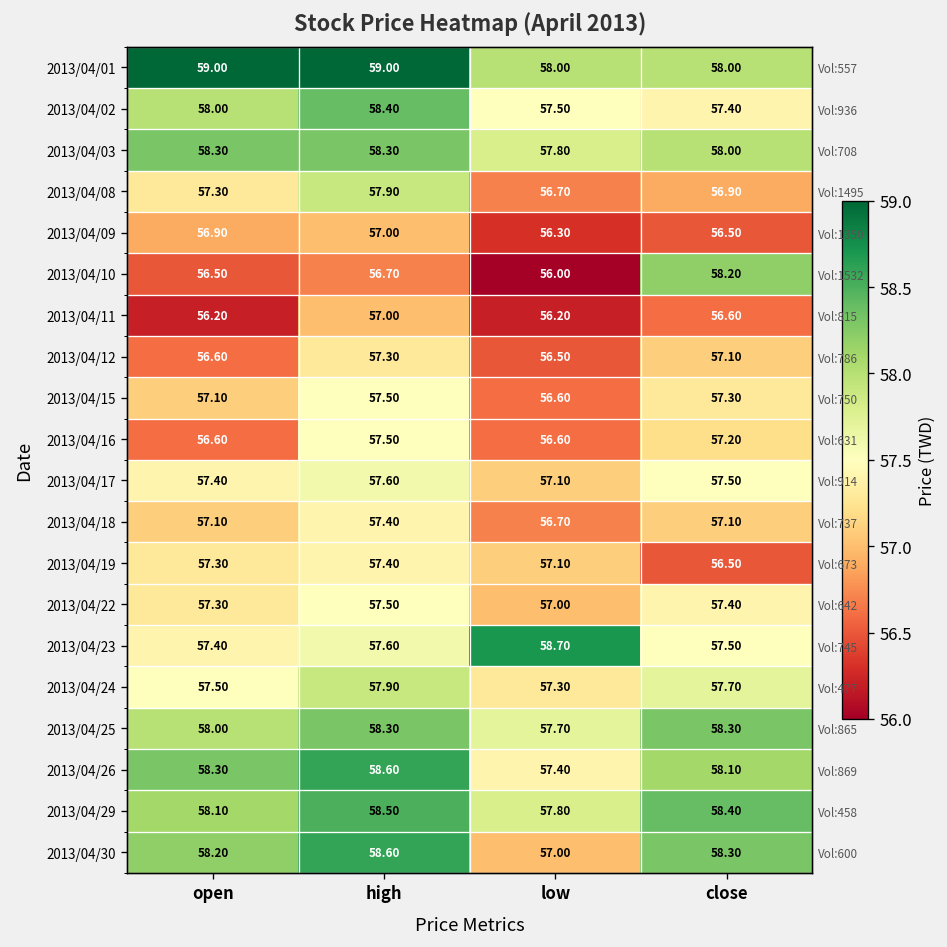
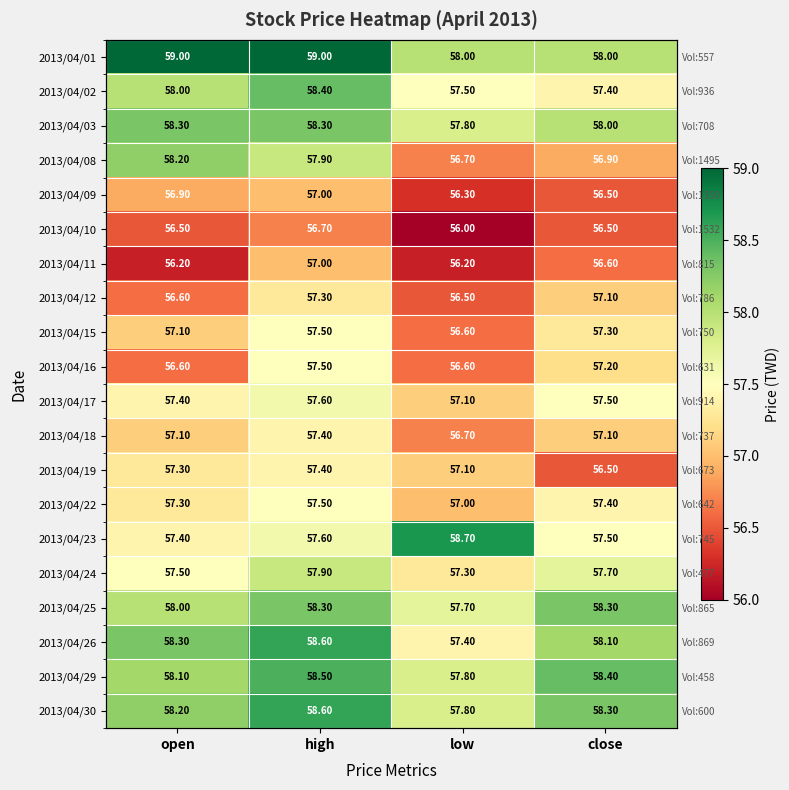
  {
    "2013/04/01": {
      "open": 59.00,
      "high": 59.00,
      "low": 58.00,
      "close": 58.00
    },
    "2013/04/02": {
      "open": 58.00,
      "high": 58.40,
      "low": 57.50,
      "close": 57.40
    },
    "2013/04/03": {
      "open": 58.30,
      "high": 58.30,
      "low": 57.80,
      "close": 58.00
    },
    "2013/04/08": {
-     "open": 57.30,
+     "open": 58.20,
      "high": 57.90,
      "low": 56.70,
      "close": 56.90
    },
    "2013/04/09": {
      "open": 56.90,
      "high": 57.00,
      "low": 56.30,
      "close": 56.50
    },
    "2013/04/10": {
      "open": 56.50,
      "high": 56.70,
      "low": 56.00,
-     "close": 58.20
+     "close": 56.50
    },
    "2013/04/11": {
      "open": 56.20,
      "high": 57.00,
      "low": 56.20,
      "close": 56.60
    },
    "2013/04/12": {
      "open": 56.60,
      "high": 57.30,
      "low": 56.50,
      "close": 57.10
    },
    "2013/04/15": {
      "open": 57.10,
      "high": 57.50,
      "low": 56.60,
      "close": 57.30
    },
    "2013/04/16": {
      "open": 56.60,
      "high": 57.50,
      "low": 56.60,
      "close": 57.20
    },
    "2013/04/17": {
      "open": 57.40,
      "high": 57.60,
      "low": 57.10,
      "close": 57.50
    },
    "2013/04/18": {
      "open": 57.10,
      "high": 57.40,
      "low": 56.70,
      "close": 57.10
    },
    "2013/04/19": {
      "open": 57.30,
      "high": 57.40,
      "low": 57.10,
      "close": 56.50
    },
    "2013/04/22": {
      "open": 57.30,
      "high": 57.50,
      "low": 57.00,
      "close": 57.40
    },
    "2013/04/23": {
      "open": 57.40,
      "high": 57.60,
      "low": 58.70,
      "close": 57.50
    },
    "2013/04/24": {
      "open": 57.50,
      "high": 57.90,
      "low": 57.30,
      "close": 57.70
    },
    "2013/04/25": {
      "open": 58.00,
      "high": 58.30,
      "low": 57.70,
      "close": 58.30
    },
    "2013/04/26": {
      "open": 58.30,
      "high": 58.60,
      "low": 57.40,
      "close": 58.10
    },
    "2013/04/29": {
      "open": 58.10,
      "high": 58.50,
      "low": 57.80,
      "close": 58.40
    },
    "2013/04/30": {
      "open": 58.20,
      "high": 58.60,
-     "low": 57.00,
+     "low": 57.80,
      "close": 58.30
    }
  }
